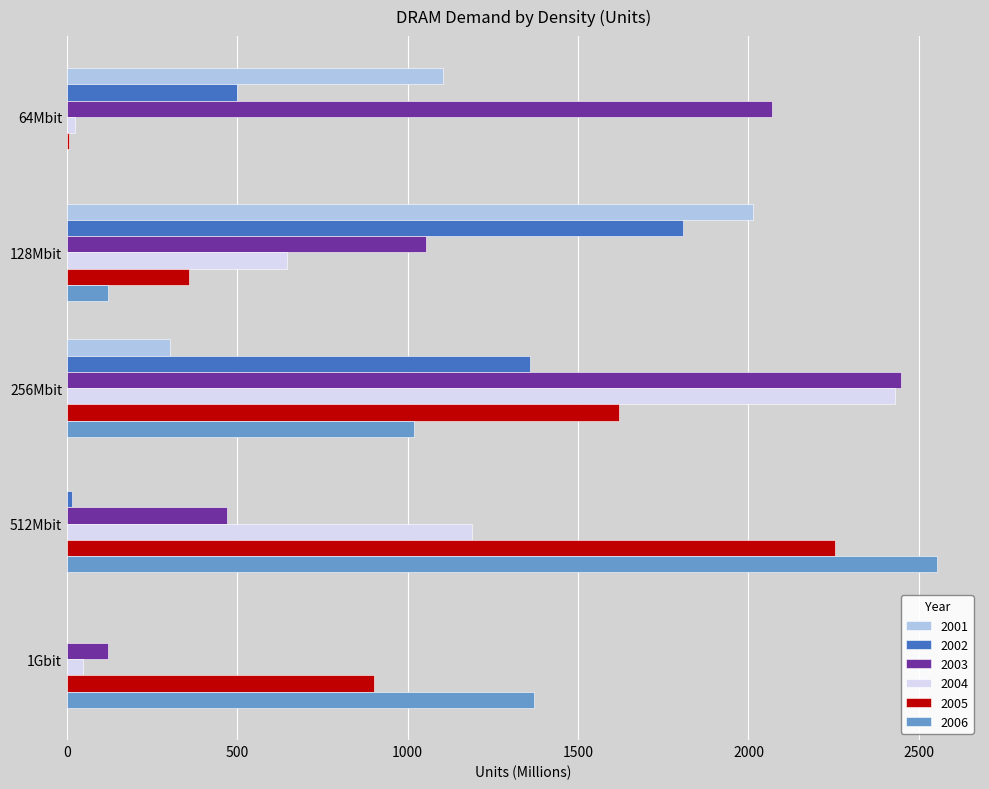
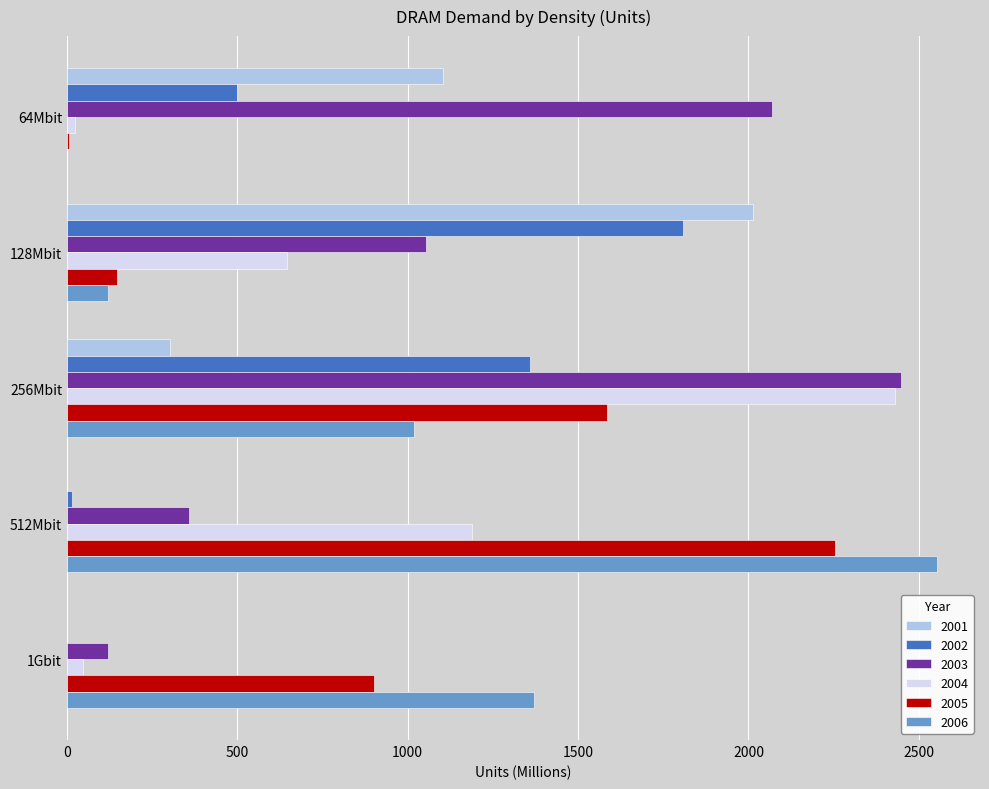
  {
    "2003": {
      "64Mbit": 2070,
      "128Mbit": 1050,
      "256Mbit": 2450,
-     "512Mbit": 470,
+     "512Mbit": 360,
      "1Gbit": 120
    },
    "2005": {
-     "128Mbit": 360,
-     "256Mbit": 1620,
+     "128Mbit": 150,
+     "256Mbit": 1580,
      "512Mbit": 2250,
      "1Gbit": 900
    }
  }
